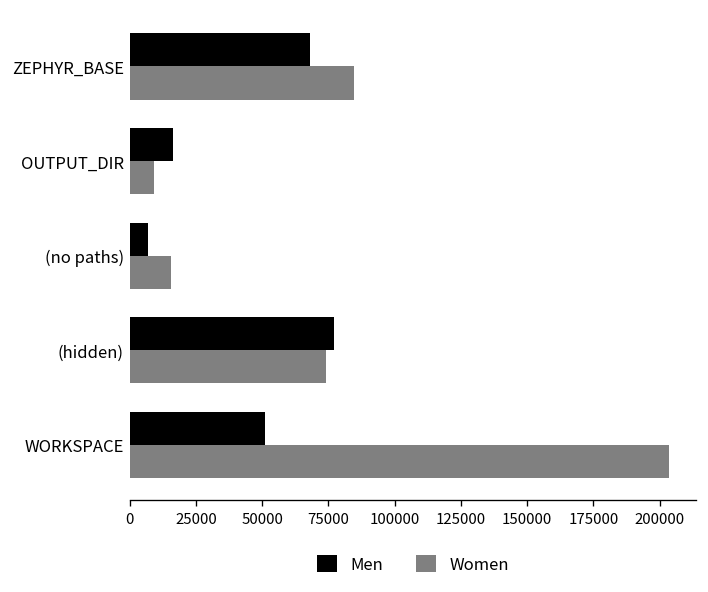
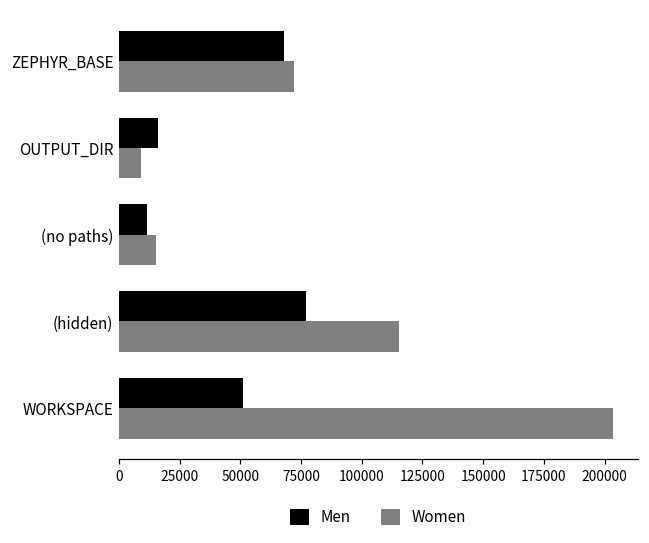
  {
    "Men": {
      "ZEPHYR_BASE": 68000,
      "OUTPUT_DIR": 16000,
-     "(no paths)": 7000,
+     "(no paths)": 12000,
      "(hidden)": 77000,
      "WORKSPACE": 51000
    },
    "Women": {
-     "ZEPHYR_BASE": 85000,
+     "ZEPHYR_BASE": 72000,
      "OUTPUT_DIR": 9000,
      "(no paths)": 16000,
-     "(hidden)": 74000,
+     "(hidden)": 115000,
      "WORKSPACE": 204000
    }
  }
